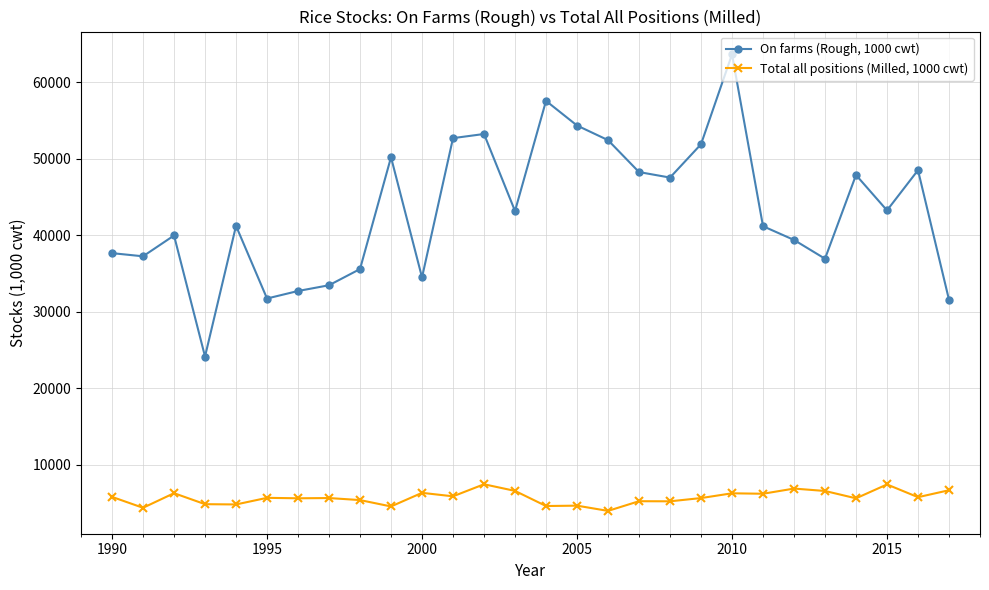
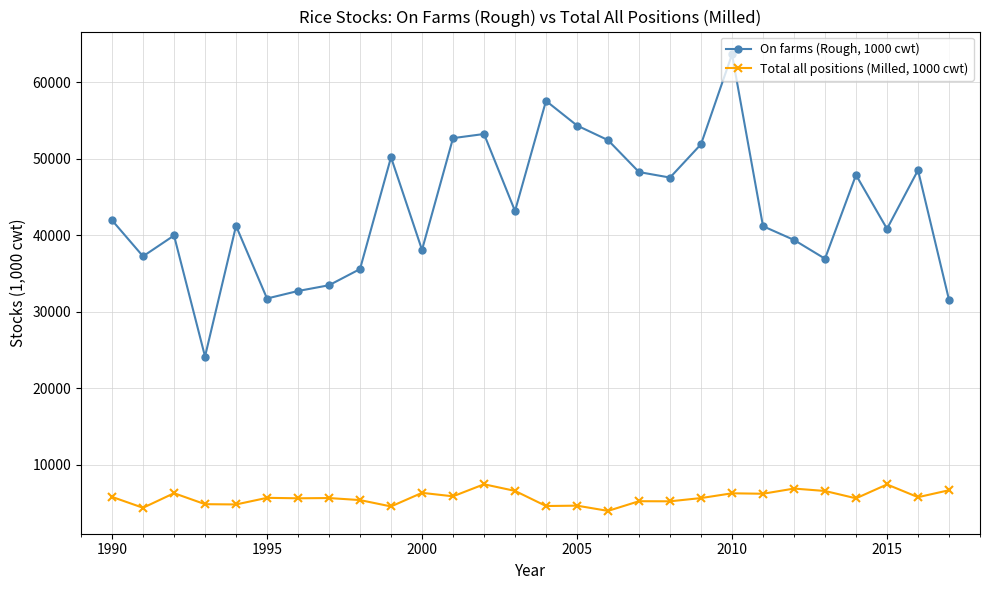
  {
    "On farms (Rough, 1000 cwt)": {
-     "1990": 38000,
+     "1990": 42000,
      "1995": 32000,
-     "2000": 34000,
+     "2000": 38000,
      "2005": 54000,
-     "2015": 43000
+     "2015": 41000
    },
    "Total all positions (Milled, 1000 cwt)": {
      "1990": 6000,
      "1995": 6000,
      "2000": 6000,
      "2005": 5000,
      "2010": 6000,
      "2015": 7000
    }
  }
